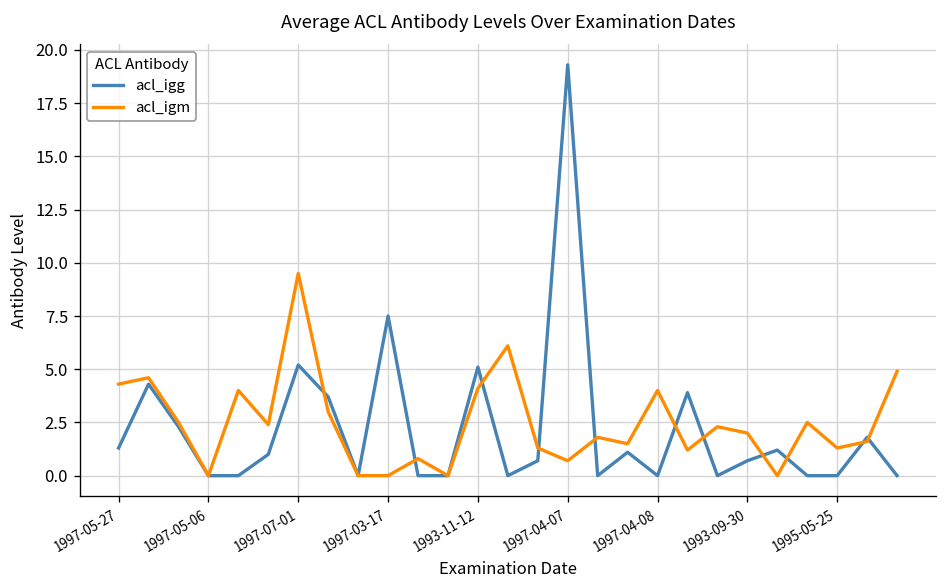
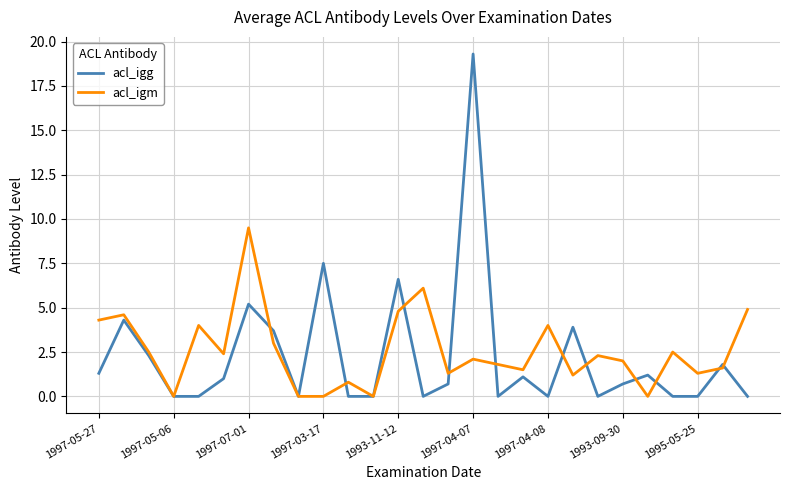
  {
    "acl_igg": {
      "1997-05-27": 1.3,
      "1997-07-01": 5.2,
      "1997-03-17": 7.5,
-     "1993-11-12": 5.1,
+     "1993-11-12": 6.6,
      "1997-04-07": 19.3,
      "1997-04-08": 0.0,
      "1993-09-30": 0.7,
      "1995-05-25": 0.0
    },
    "acl_igm": {
      "1997-05-27": 4.3,
      "1997-07-01": 9.5,
      "1997-03-17": 0.0,
-     "1993-11-12": 4.1,
-     "1997-04-07": 0.7,
+     "1993-11-12": 4.8,
+     "1997-04-07": 2.1,
      "1997-04-08": 4.0,
      "1993-09-30": 2.0,
      "1995-05-25": 1.3
    }
  }
